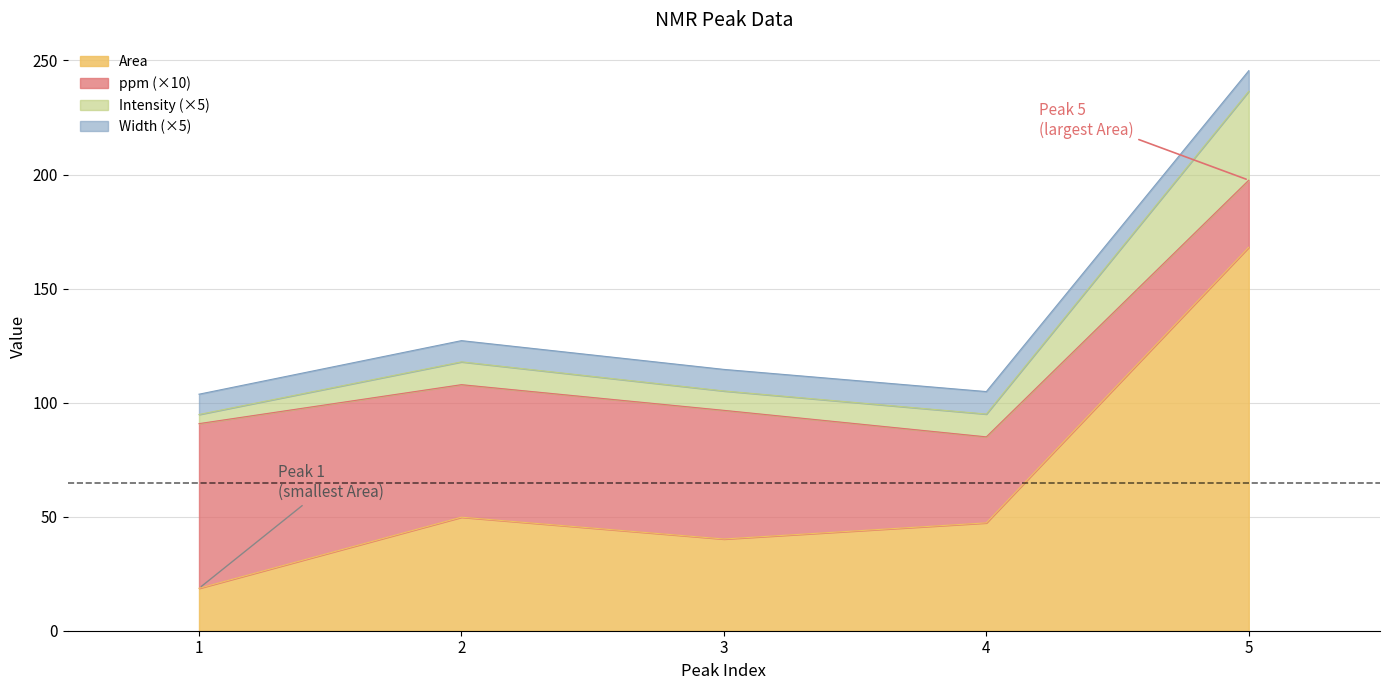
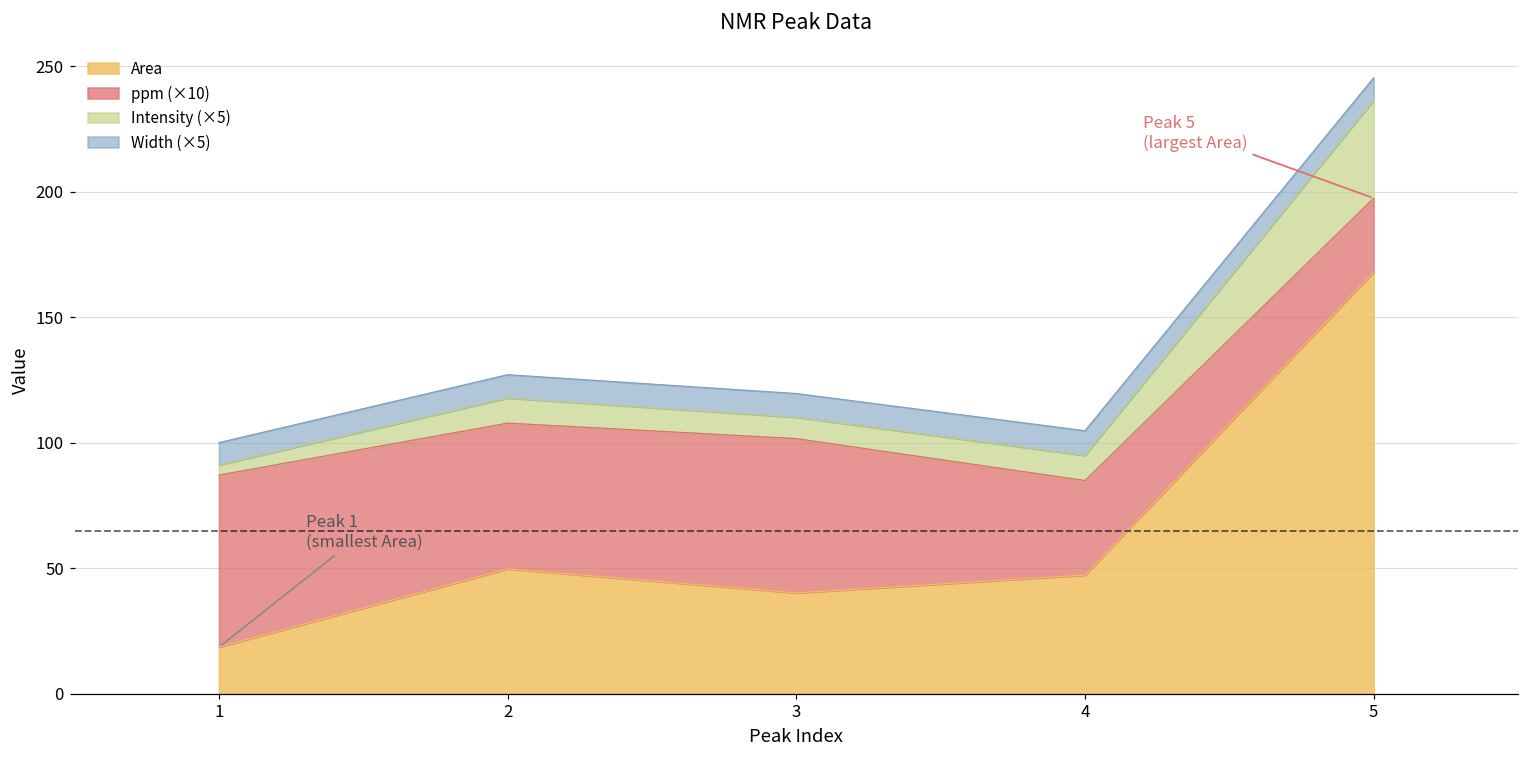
  {
    "ppm (×10)": {
-     "1": 72,
+     "1": 69,
      "2": 58,
-     "3": 56,
+     "3": 62,
      "4": 38
    },
    "Width (×5)": {
      "1": 9,
      "2": 9,
      "3": 9,
      "4": 10,
      "5": 9
    }
  }
